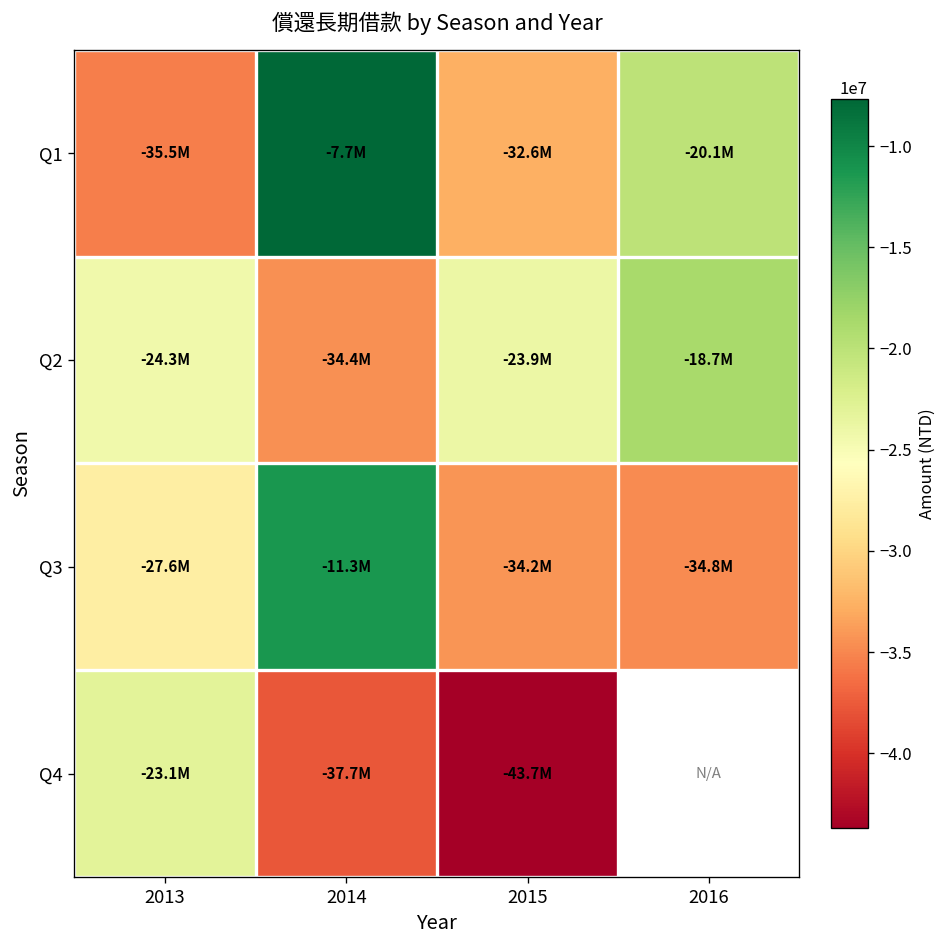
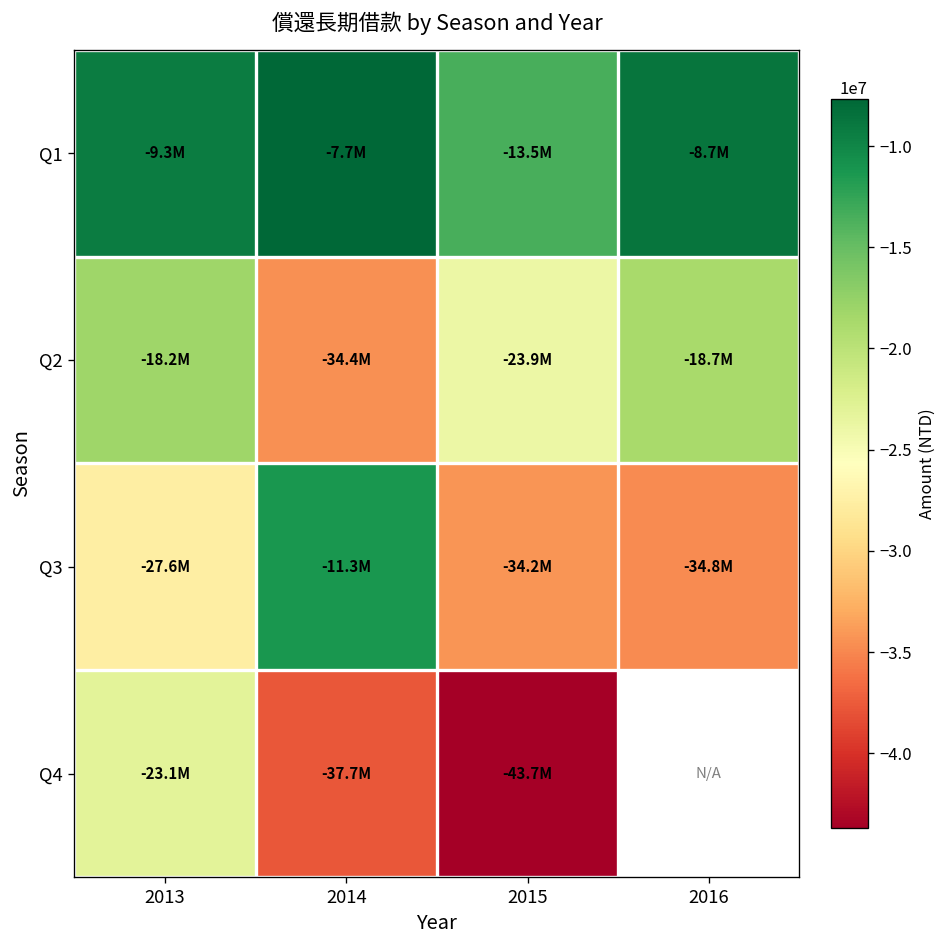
  {
    "Q1": {
-     "2013": "-35.5M",
+     "2013": "-9.3M",
      "2014": "-7.7M",
-     "2015": "-32.6M",
-     "2016": "-20.1M"
+     "2015": "-13.5M",
+     "2016": "-8.7M"
    },
    "Q2": {
-     "2013": "-24.3M",
+     "2013": "-18.2M",
      "2014": "-34.4M",
      "2015": "-23.9M",
      "2016": "-18.7M"
    },
    "Q3": {
      "2013": "-27.6M",
      "2014": "-11.3M",
      "2015": "-34.2M",
      "2016": "-34.8M"
    },
    "Q4": {
      "2013": "-23.1M",
      "2014": "-37.7M",
      "2015": "-43.7M"
    }
  }
